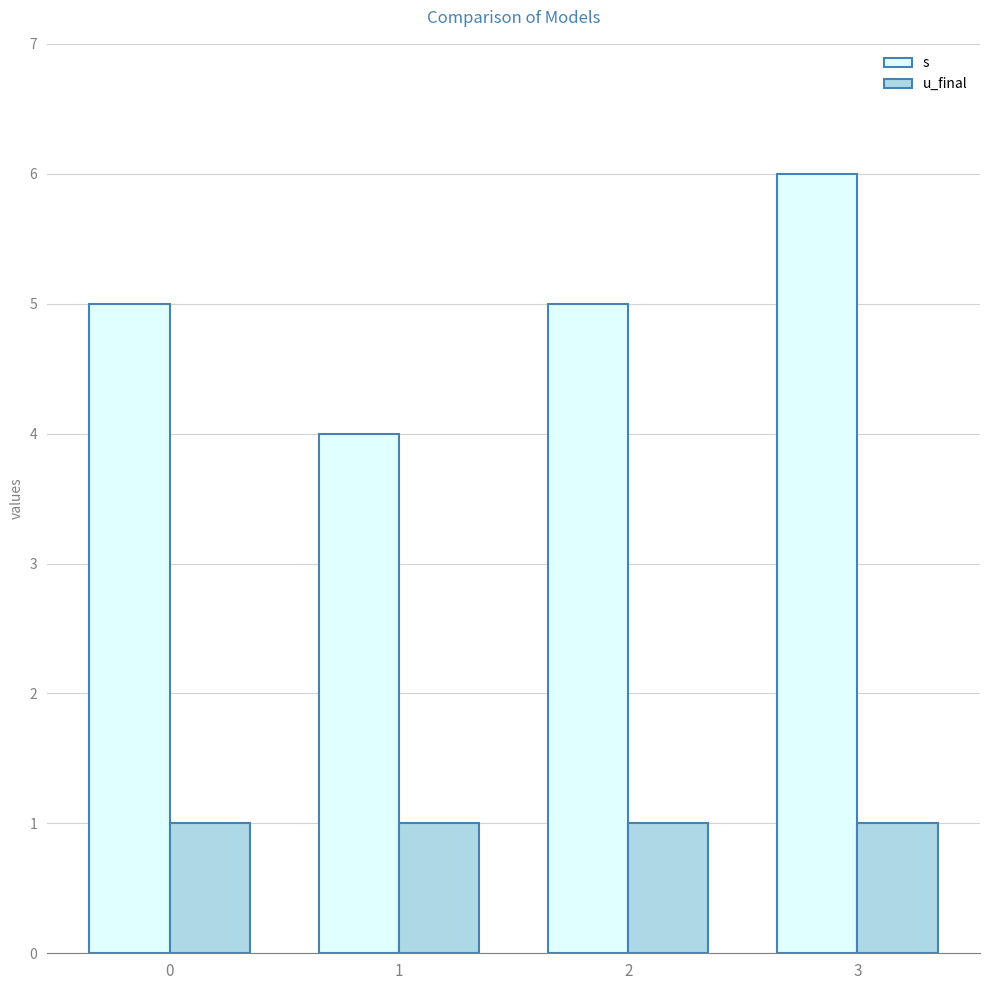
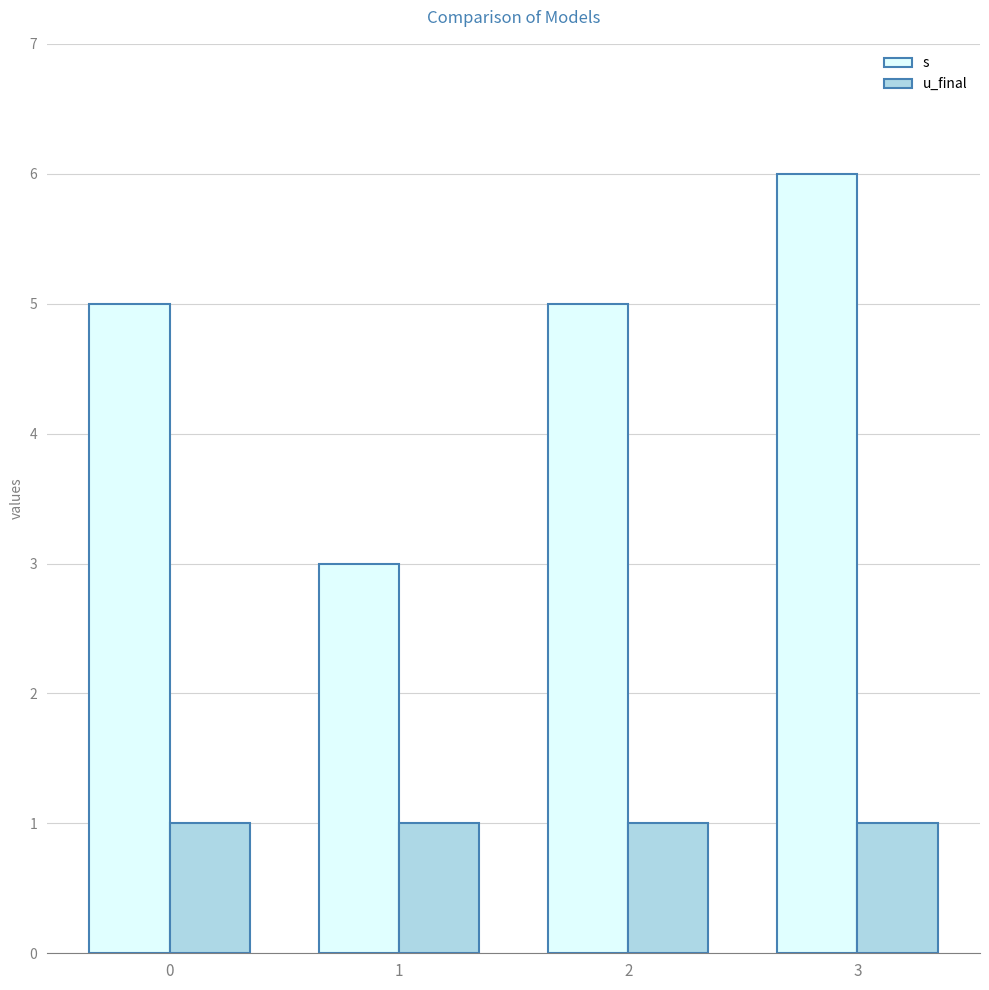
  {
    "s": {
      "0": 5,
-     "1": 4,
+     "1": 3,
      "2": 5,
      "3": 6
    },
    "u_final": {
      "0": 1,
      "1": 1,
      "2": 1,
      "3": 1
    }
  }
